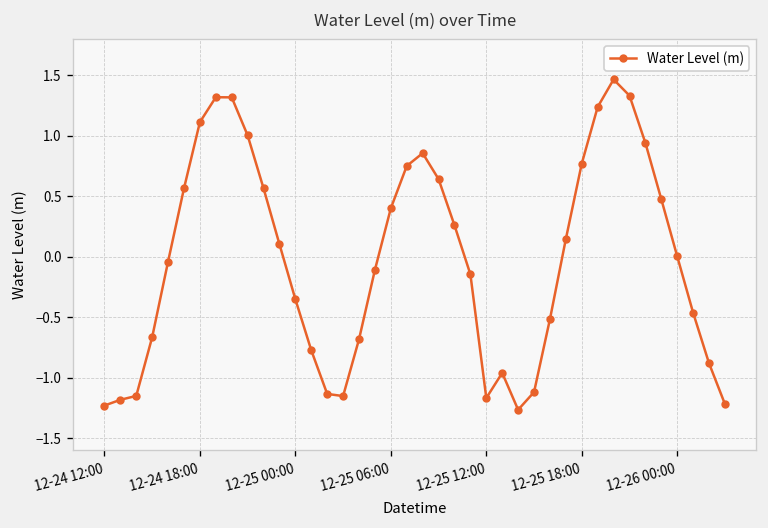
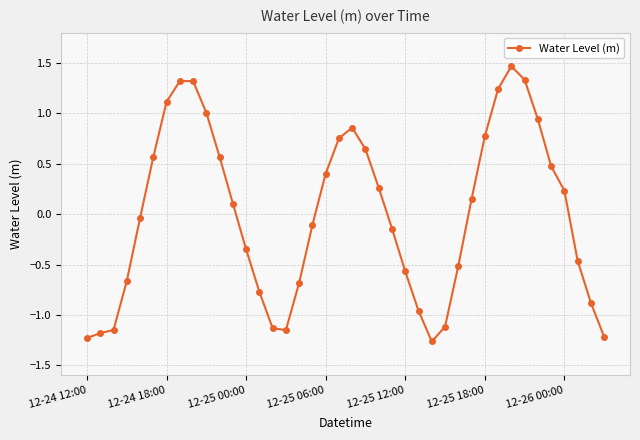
  {
    "12-24 12:00": -1.23,
    "12-24 18:00": 1.11,
    "12-25 00:00": -0.35,
    "12-25 06:00": 0.40,
-   "12-25 12:00": -1.17,
+   "12-25 12:00": -0.57,
    "12-25 18:00": 0.77,
-   "12-26 00:00": 0.00
+   "12-26 00:00": 0.23
  }
